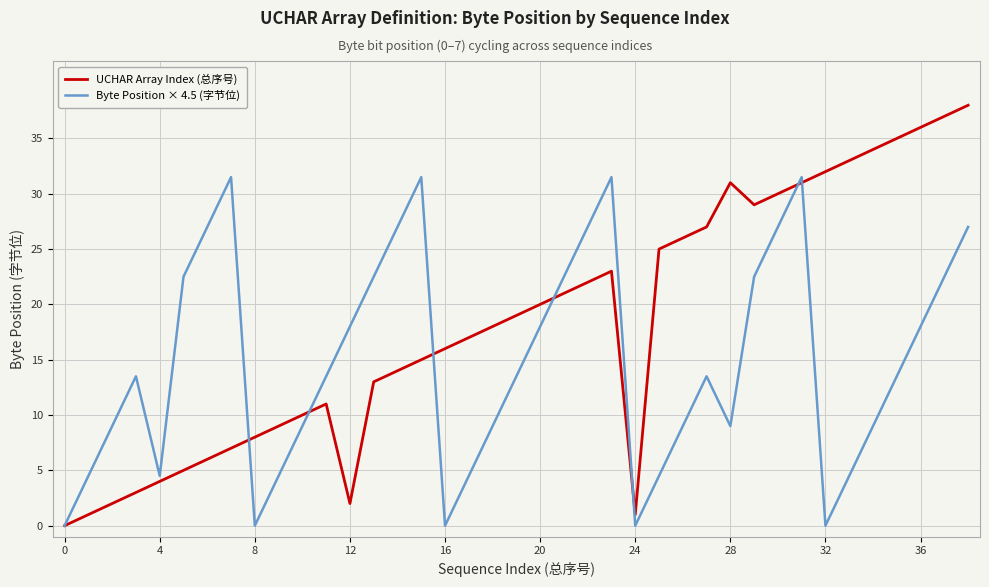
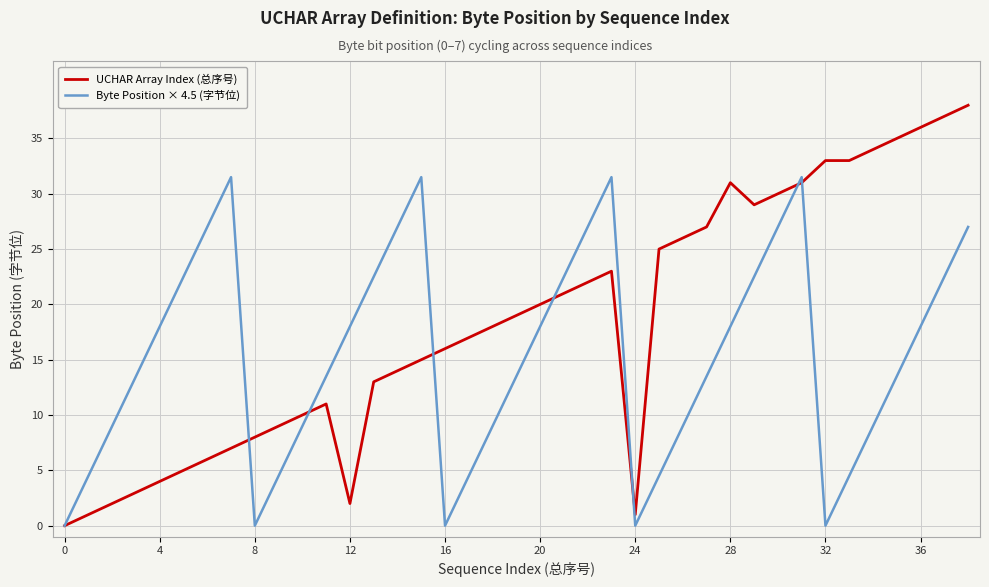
  {
    "UCHAR Array Index (总序号)": {
      "4": 4,
      "8": 8,
      "12": 2,
      "16": 16,
      "20": 20,
      "24": 1,
      "28": 31,
-     "32": 32,
+     "32": 33,
      "36": 36
    },
    "Byte Position × 4.5 (字节位)": {
-     "4": 4.5,
+     "4": 18.0,
      "8": 0.0,
      "12": 18.0,
      "16": 0.0,
      "20": 18.0,
      "24": 0.0,
-     "28": 9.0,
+     "28": 18.0,
      "32": 0.0,
      "36": 18.0
    }
  }
